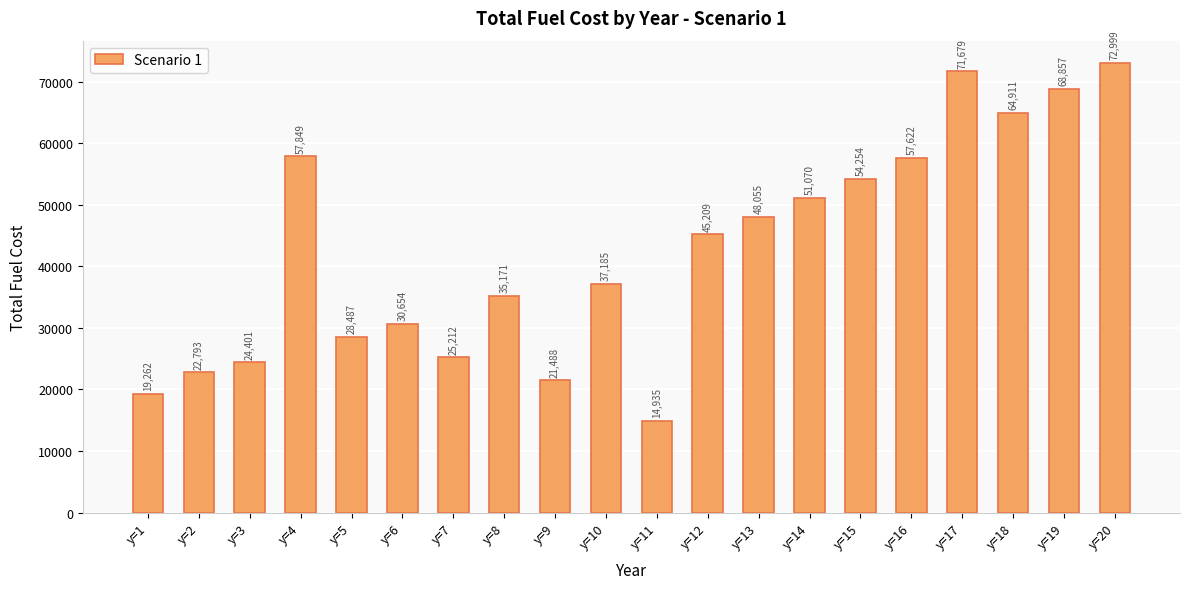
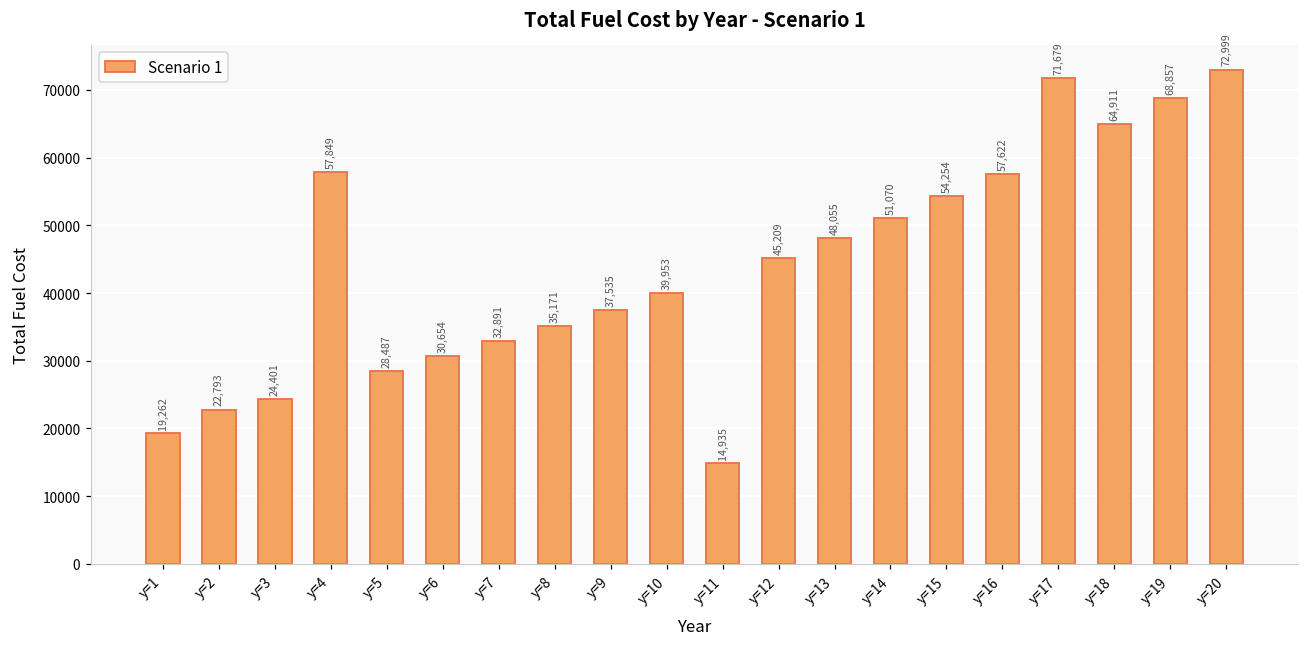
  {
    "y=1": "19,262",
    "y=2": "22,793",
    "y=3": "24,401",
    "y=4": "57,849",
    "y=5": "28,487",
    "y=6": "30,654",
-   "y=7": "25,212",
+   "y=7": "32,891",
    "y=8": "35,171",
-   "y=9": "21,488",
-   "y=10": "37,185",
+   "y=9": "37,535",
+   "y=10": "39,953",
    "y=11": "14,935",
    "y=12": "45,209",
    "y=13": "48,055",
    "y=14": "51,070",
    "y=15": "54,254",
    "y=16": "57,622",
    "y=17": "71,679",
    "y=18": "64,911",
    "y=19": "68,857",
    "y=20": "72,999"
  }
